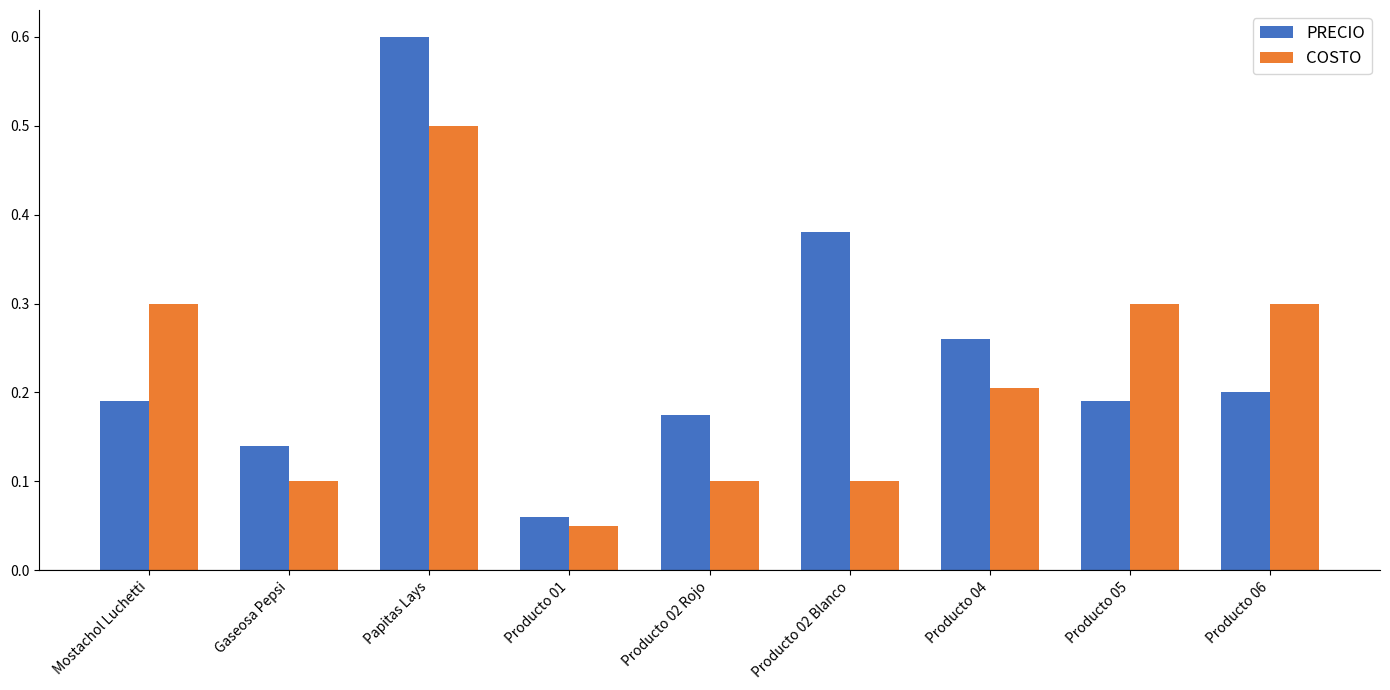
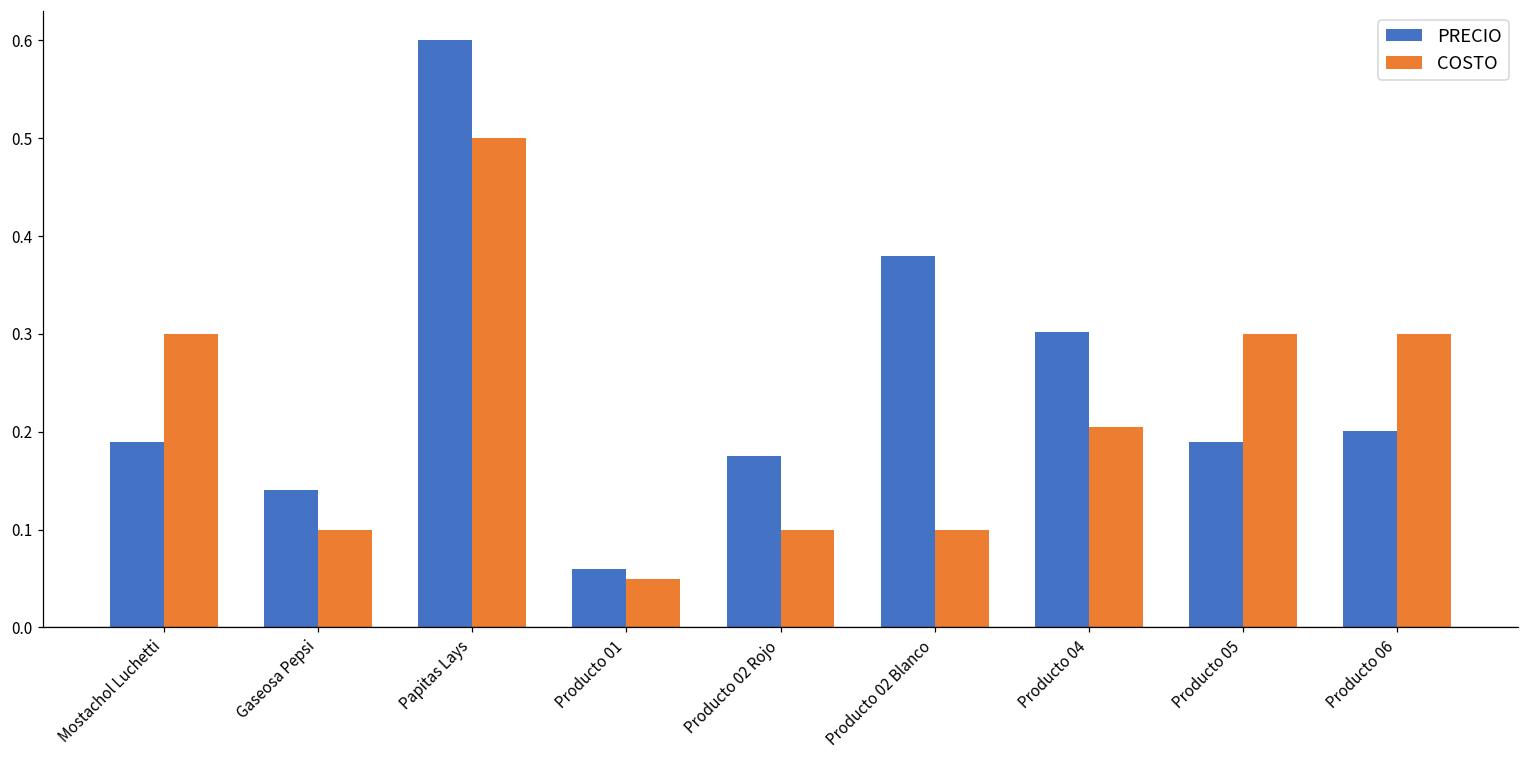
  {
    "PRECIO": {
      "Mostachol Luchetti": 0.19,
      "Gaseosa Pepsi": 0.14,
      "Papitas Lays": 0.60,
      "Producto 01": 0.06,
      "Producto 02 Rojo": 0.18,
      "Producto 02 Blanco": 0.38,
-     "Producto 04": 0.26,
+     "Producto 04": 0.30,
      "Producto 05": 0.19,
      "Producto 06": 0.20
    },
    "COSTO": {
      "Mostachol Luchetti": 0.30,
      "Gaseosa Pepsi": 0.10,
      "Papitas Lays": 0.50,
      "Producto 01": 0.05,
      "Producto 02 Rojo": 0.10,
      "Producto 02 Blanco": 0.10,
      "Producto 04": 0.21,
      "Producto 05": 0.30,
      "Producto 06": 0.30
    }
  }
